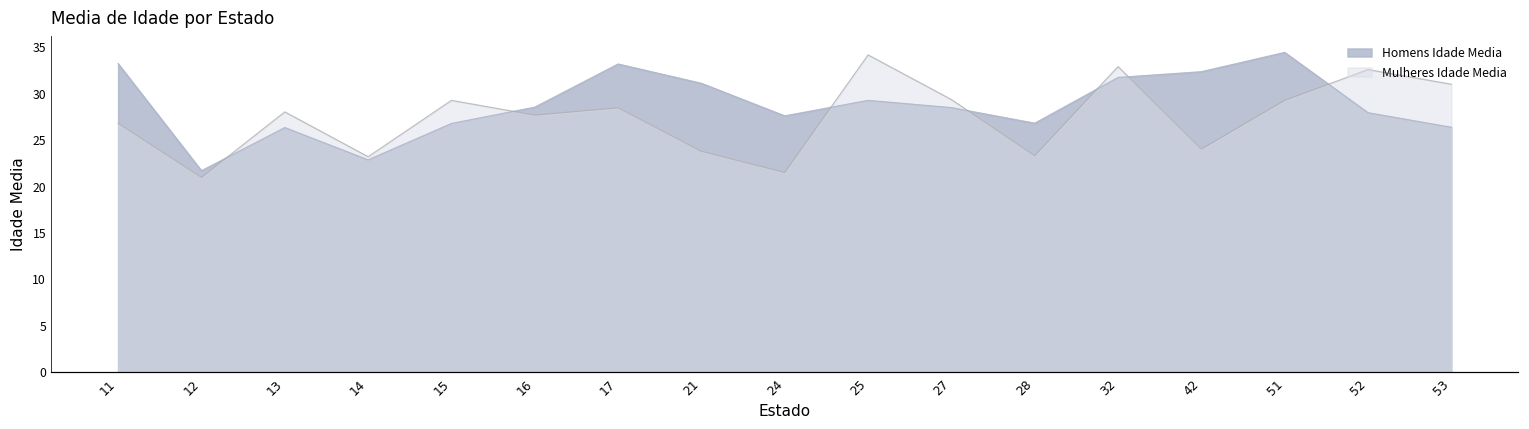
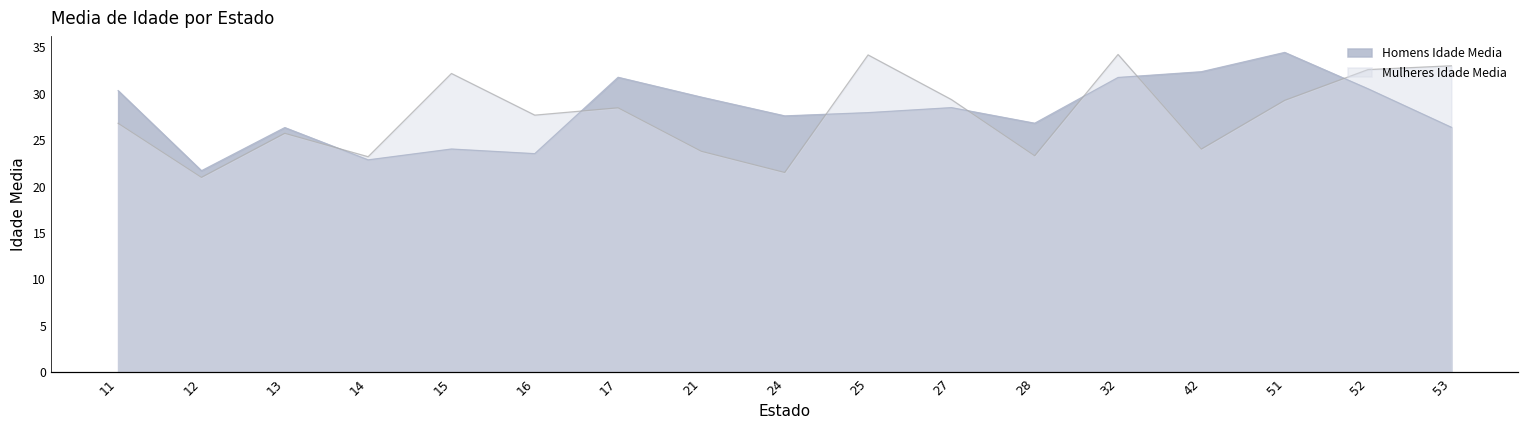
  {
    "Homens Idade Media": {
-     "11": 33,
+     "11": 30,
      "12": 22,
      "13": 26,
      "14": 23,
-     "15": 27,
-     "16": 29,
-     "17": 33,
-     "21": 31,
+     "15": 24,
+     "16": 24,
+     "17": 32,
+     "21": 30,
      "24": 28,
-     "25": 29,
+     "25": 28,
      "27": 29,
      "28": 27,
      "32": 32,
      "42": 32,
      "51": 34,
-     "52": 28,
+     "52": 31,
      "53": 26
    },
    "Mulheres Idade Media": {
      "11": 27,
      "12": 21,
-     "13": 28,
+     "13": 26,
      "14": 23,
-     "15": 29,
+     "15": 32,
      "16": 28,
      "17": 29,
      "21": 24,
      "24": 22,
      "25": 34,
      "27": 29,
      "28": 23,
-     "32": 33,
+     "32": 34,
      "42": 24,
      "51": 29,
      "52": 33,
-     "53": 31
+     "53": 33
    }
  }
